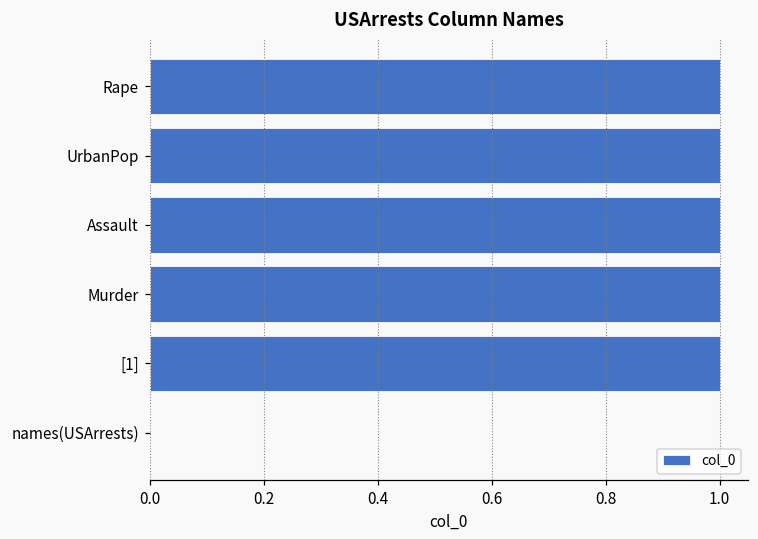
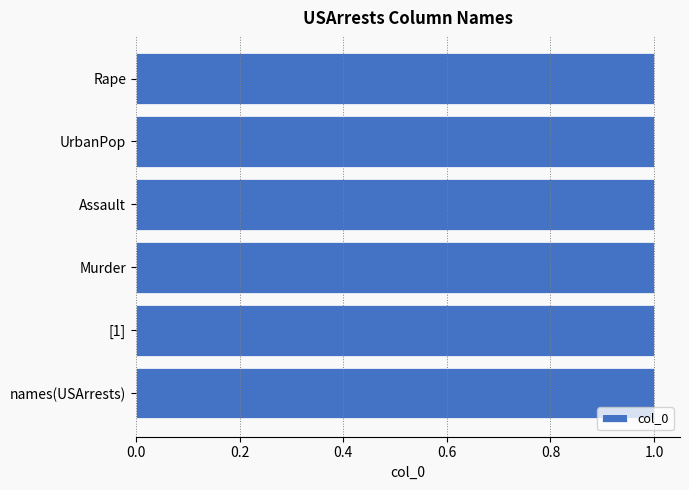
  {
    "Rape": 1,
    "UrbanPop": 1,
    "Assault": 1,
    "Murder": 1,
    "[1]": 1,
-   "names(USArrests)": 0
+   "names(USArrests)": 1
  }
